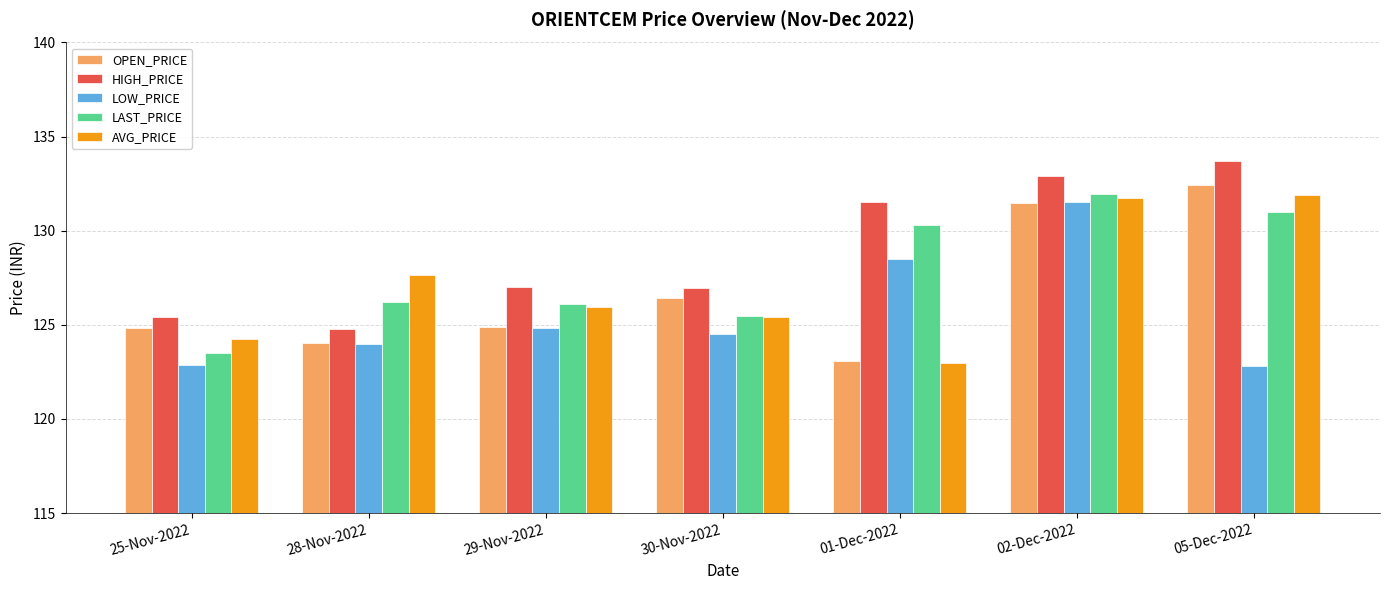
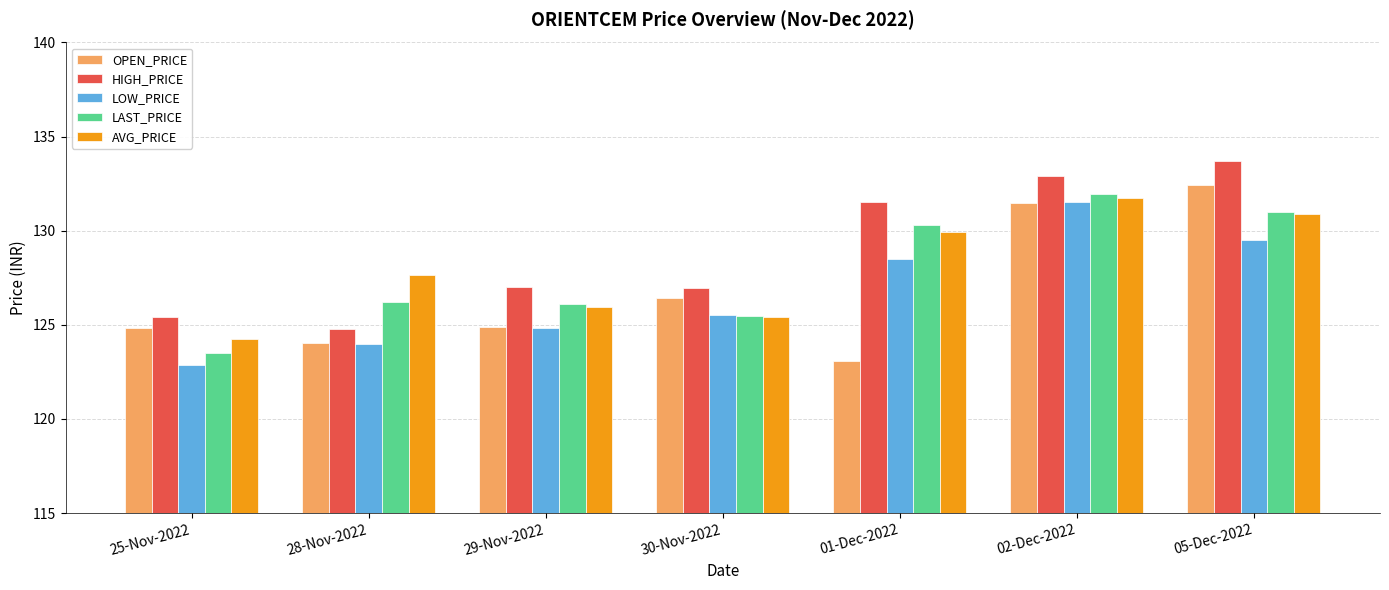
  {
    "OPEN_PRICE": {
      "25-Nov-2022": 124.9,
      "28-Nov-2022": 124.1,
      "29-Nov-2022": 124.9,
      "30-Nov-2022": 126.5,
      "01-Dec-2022": 123.1,
      "02-Dec-2022": 131.5,
      "05-Dec-2022": 132.5
    },
    "HIGH_PRICE": {
      "25-Nov-2022": 125.4,
      "28-Nov-2022": 124.8,
      "29-Nov-2022": 127.0,
      "30-Nov-2022": 127.0,
      "01-Dec-2022": 131.5,
      "02-Dec-2022": 132.9,
      "05-Dec-2022": 133.7
    },
    "LOW_PRICE": {
      "25-Nov-2022": 122.9,
      "28-Nov-2022": 124.0,
      "29-Nov-2022": 124.9,
-     "30-Nov-2022": 124.5,
+     "30-Nov-2022": 125.5,
      "01-Dec-2022": 128.5,
      "02-Dec-2022": 131.5,
-     "05-Dec-2022": 122.8
+     "05-Dec-2022": 129.5
    },
    "LAST_PRICE": {
      "25-Nov-2022": 123.5,
      "28-Nov-2022": 126.2,
      "29-Nov-2022": 126.1,
      "30-Nov-2022": 125.5,
      "01-Dec-2022": 130.3,
      "02-Dec-2022": 132.0,
      "05-Dec-2022": 131.0
    },
    "AVG_PRICE": {
      "25-Nov-2022": 124.2,
      "28-Nov-2022": 127.7,
      "29-Nov-2022": 126.0,
      "30-Nov-2022": 125.4,
-     "01-Dec-2022": 123.0,
+     "01-Dec-2022": 129.9,
      "02-Dec-2022": 131.8,
-     "05-Dec-2022": 131.9
+     "05-Dec-2022": 130.9
    }
  }
